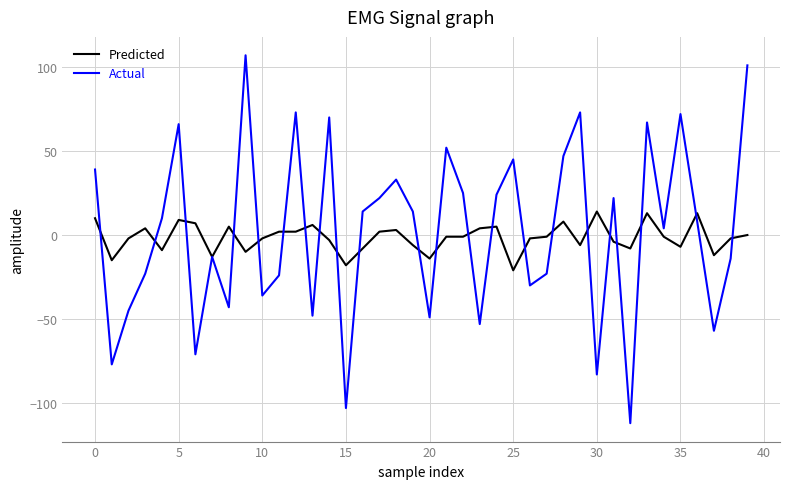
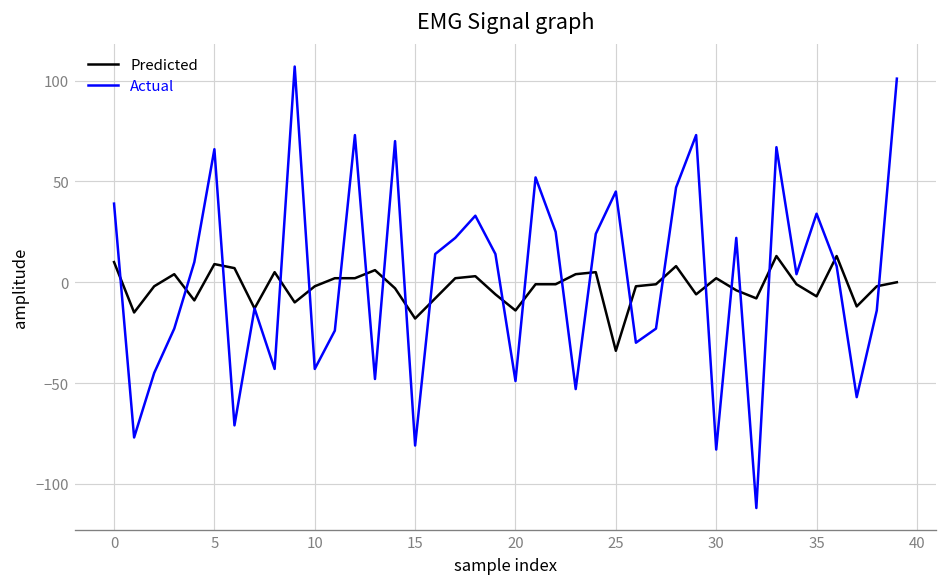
  {
    "Predicted": {
      "0": 10,
      "5": 9,
      "10": -2,
      "15": -18,
      "20": -14,
-     "25": -21,
-     "30": 14,
+     "25": -34,
+     "30": 2,
      "35": -7
    },
    "Actual": {
      "0": 39,
      "5": 66,
-     "10": -36,
-     "15": -103,
+     "10": -43,
+     "15": -81,
      "20": -49,
      "25": 45,
      "30": -83,
-     "35": 72
+     "35": 34
    }
  }
